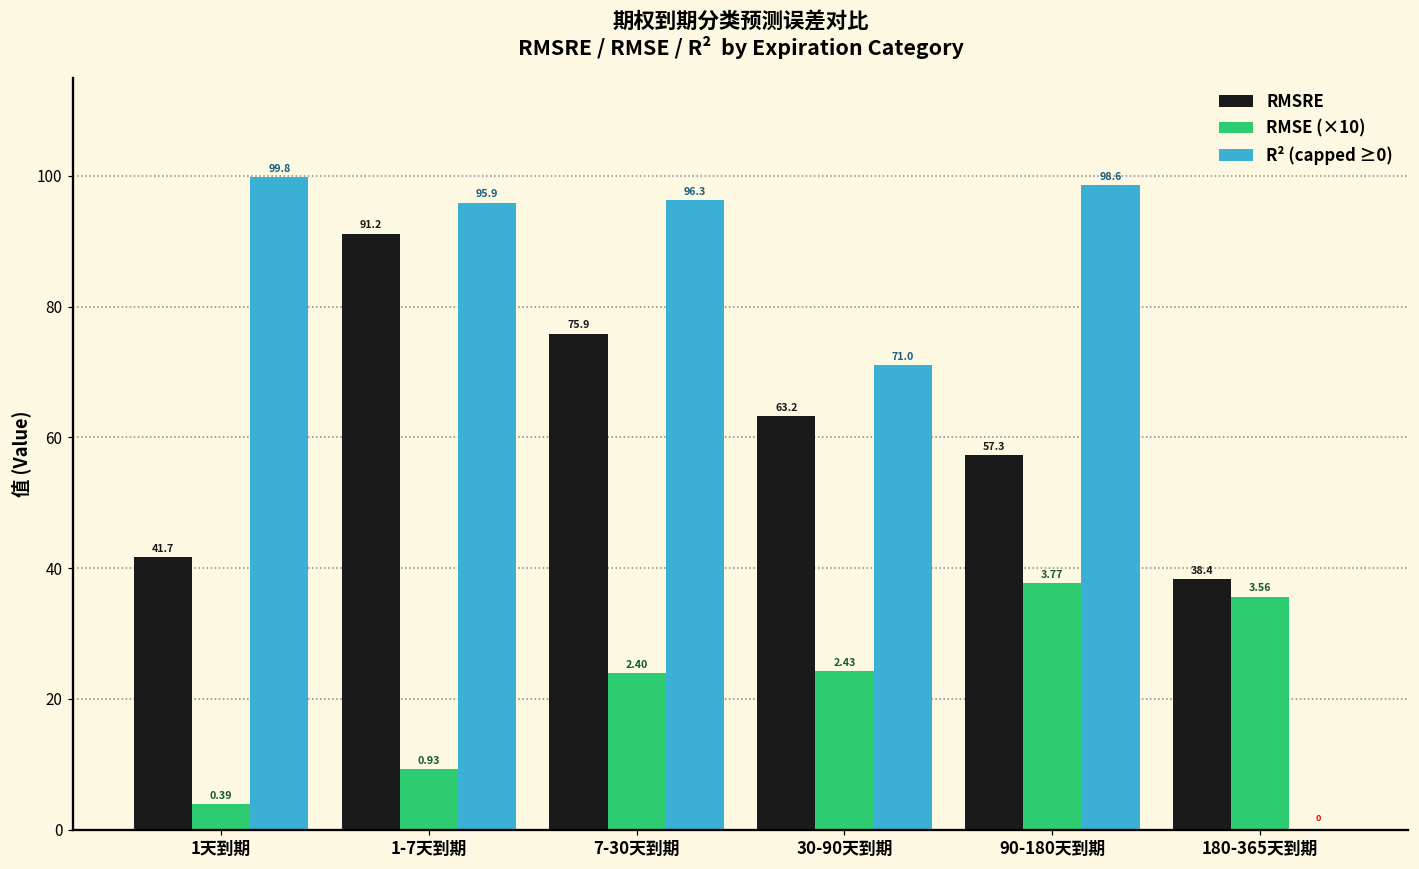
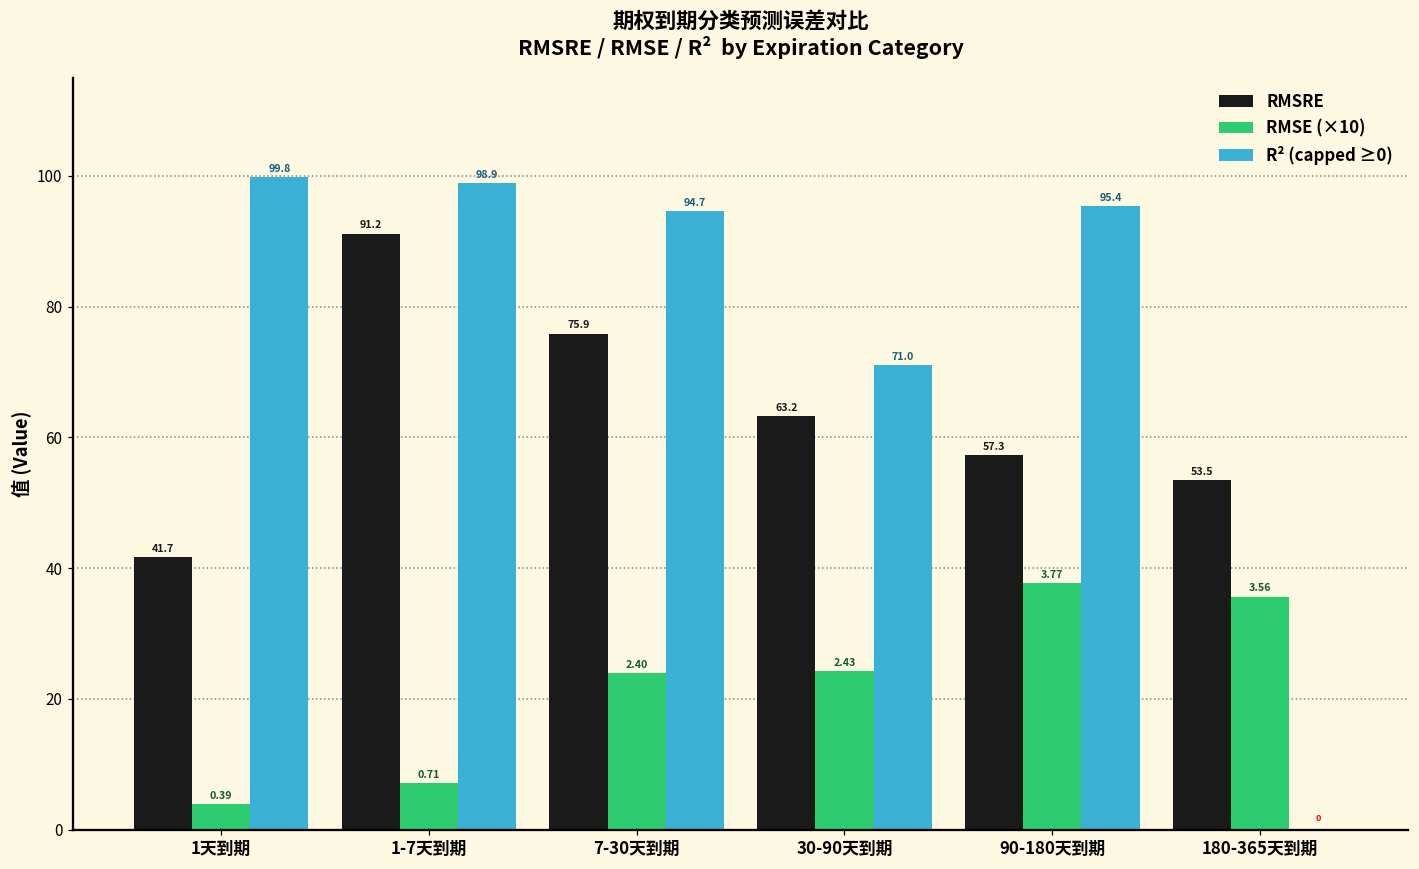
  {
    "RMSRE": {
      "1天到期": 41.7,
      "1-7天到期": 91.2,
      "7-30天到期": 75.9,
      "30-90天到期": 63.2,
      "90-180天到期": 57.3,
-     "180-365天到期": 38.4
+     "180-365天到期": 53.5
    },
    "RMSE (×10)": {
-     "1-7天到期": 0.93
+     "1-7天到期": 0.71
    },
    "R² (capped ≥0)": {
      "1天到期": 99.8,
-     "1-7天到期": 95.9,
-     "7-30天到期": 96.3,
+     "1-7天到期": 98.9,
+     "7-30天到期": 94.7,
      "30-90天到期": 71.0,
-     "90-180天到期": 98.6,
+     "90-180天到期": 95.4,
      "180-365天到期": 0
    }
  }
